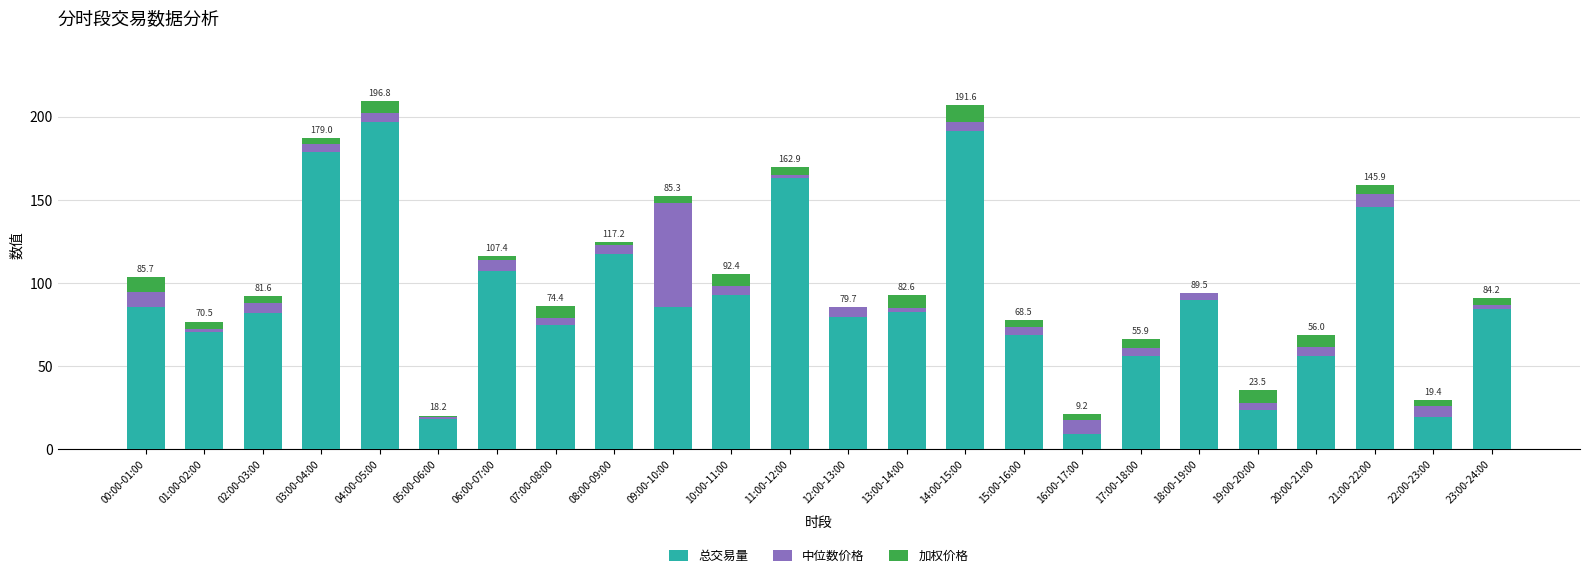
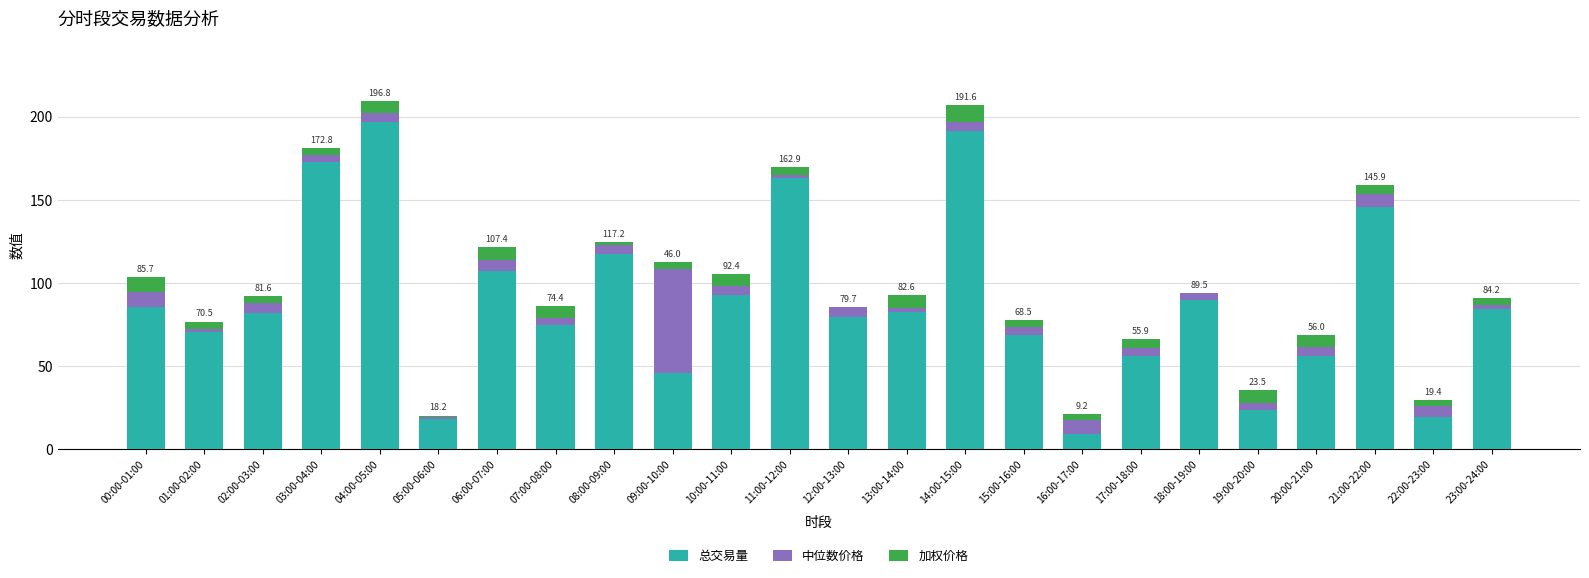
  {
    "总交易量": {
      "01:00-02:00": 70.5,
      "02:00-03:00": 81.6,
-     "03:00-04:00": 179.0,
+     "03:00-04:00": 172.8,
      "04:00-05:00": 196.8,
      "05:00-06:00": 18.2,
      "06:00-07:00": 107.4,
      "07:00-08:00": 74.4,
      "08:00-09:00": 117.2,
-     "09:00-10:00": 85.3,
+     "09:00-10:00": 46.0,
      "10:00-11:00": 92.4,
      "11:00-12:00": 162.9,
      "12:00-13:00": 79.7,
      "13:00-14:00": 82.6,
      "15:00-16:00": 68.5,
      "16:00-17:00": 9.2,
      "17:00-18:00": 55.9,
      "18:00-19:00": 89.5,
      "19:00-20:00": 23.5,
      "20:00-21:00": 56.0,
      "21:00-22:00": 145.9,
      "22:00-23:00": 19.4,
      "23:00-24:00": 84.2
    },
    "中位数价格": {
      "00:00-01:00": 9,
      "01:00-02:00": 2,
      "02:00-03:00": 6,
      "03:00-04:00": 4,
      "04:00-05:00": 5,
      "06:00-07:00": 6,
      "07:00-08:00": 4,
      "08:00-09:00": 6,
      "09:00-10:00": 63,
      "10:00-11:00": 6,
      "11:00-12:00": 2,
      "13:00-14:00": 2,
      "14:00-15:00": 5,
      "15:00-16:00": 5,
      "16:00-17:00": 8,
      "17:00-18:00": 5,
      "19:00-20:00": 4,
      "20:00-21:00": 6,
      "21:00-22:00": 8,
      "22:00-23:00": 6,
      "23:00-24:00": 2
    },
    "加权价格": {
-     "06:00-07:00": 3
+     "06:00-07:00": 8
    }
  }
